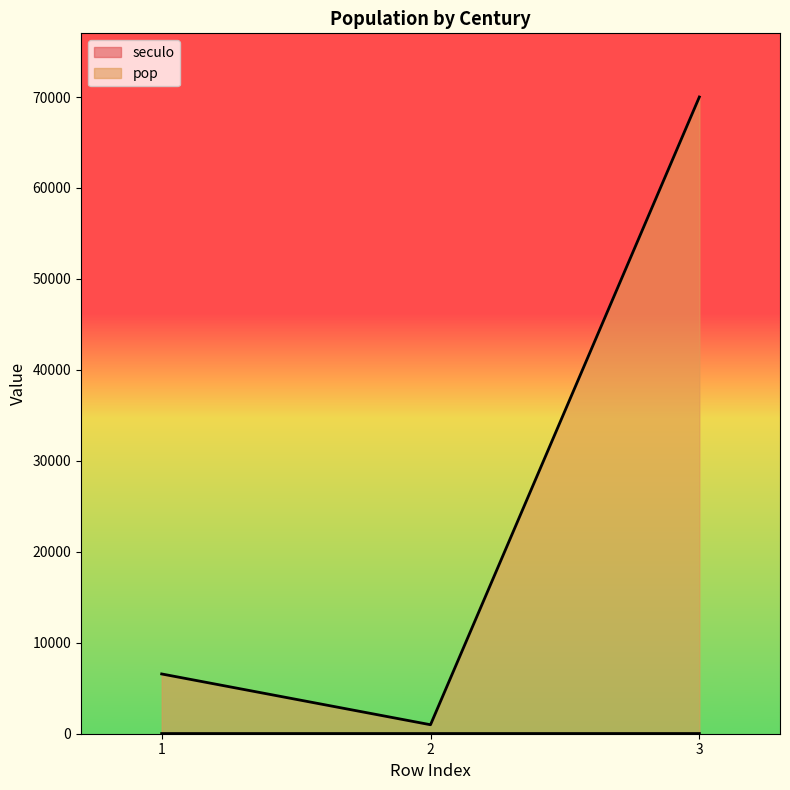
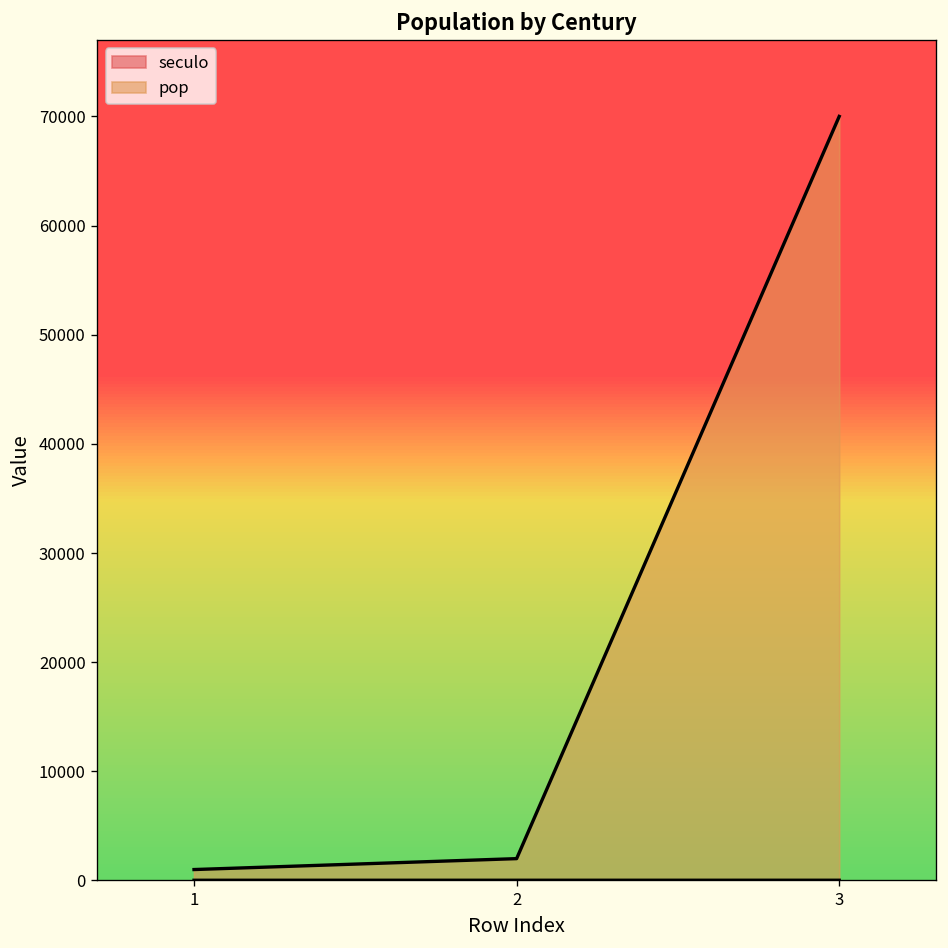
  {
    "seculo": {
      "1": 0,
      "2": 0,
      "3": 0
    },
    "pop": {
-     "1": 7000,
-     "2": 1000,
+     "1": 1000,
+     "2": 2000,
      "3": 70000
    }
  }
